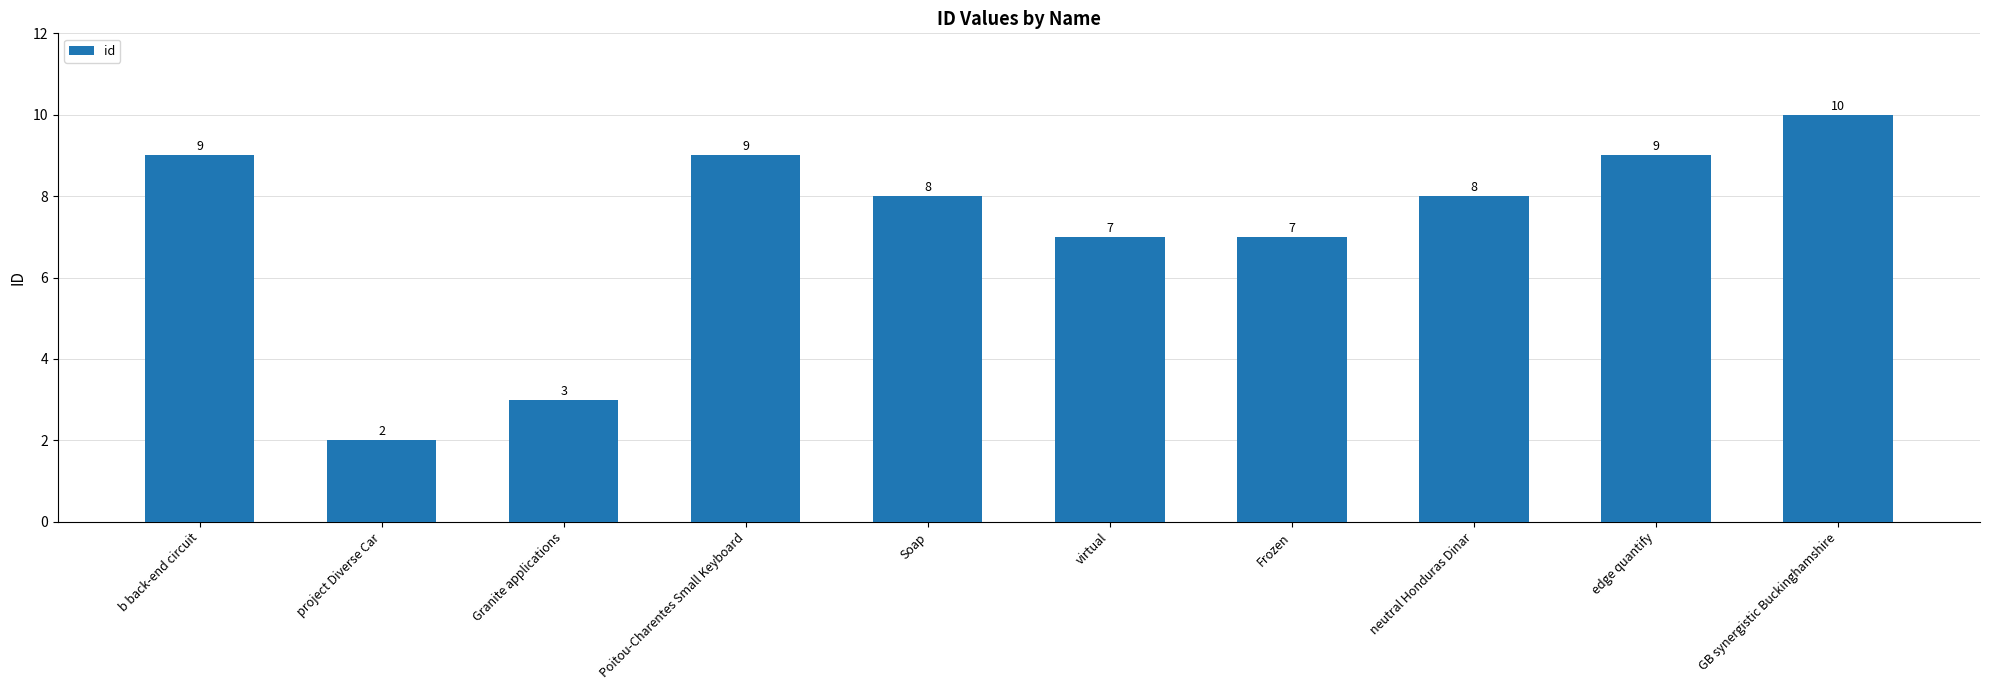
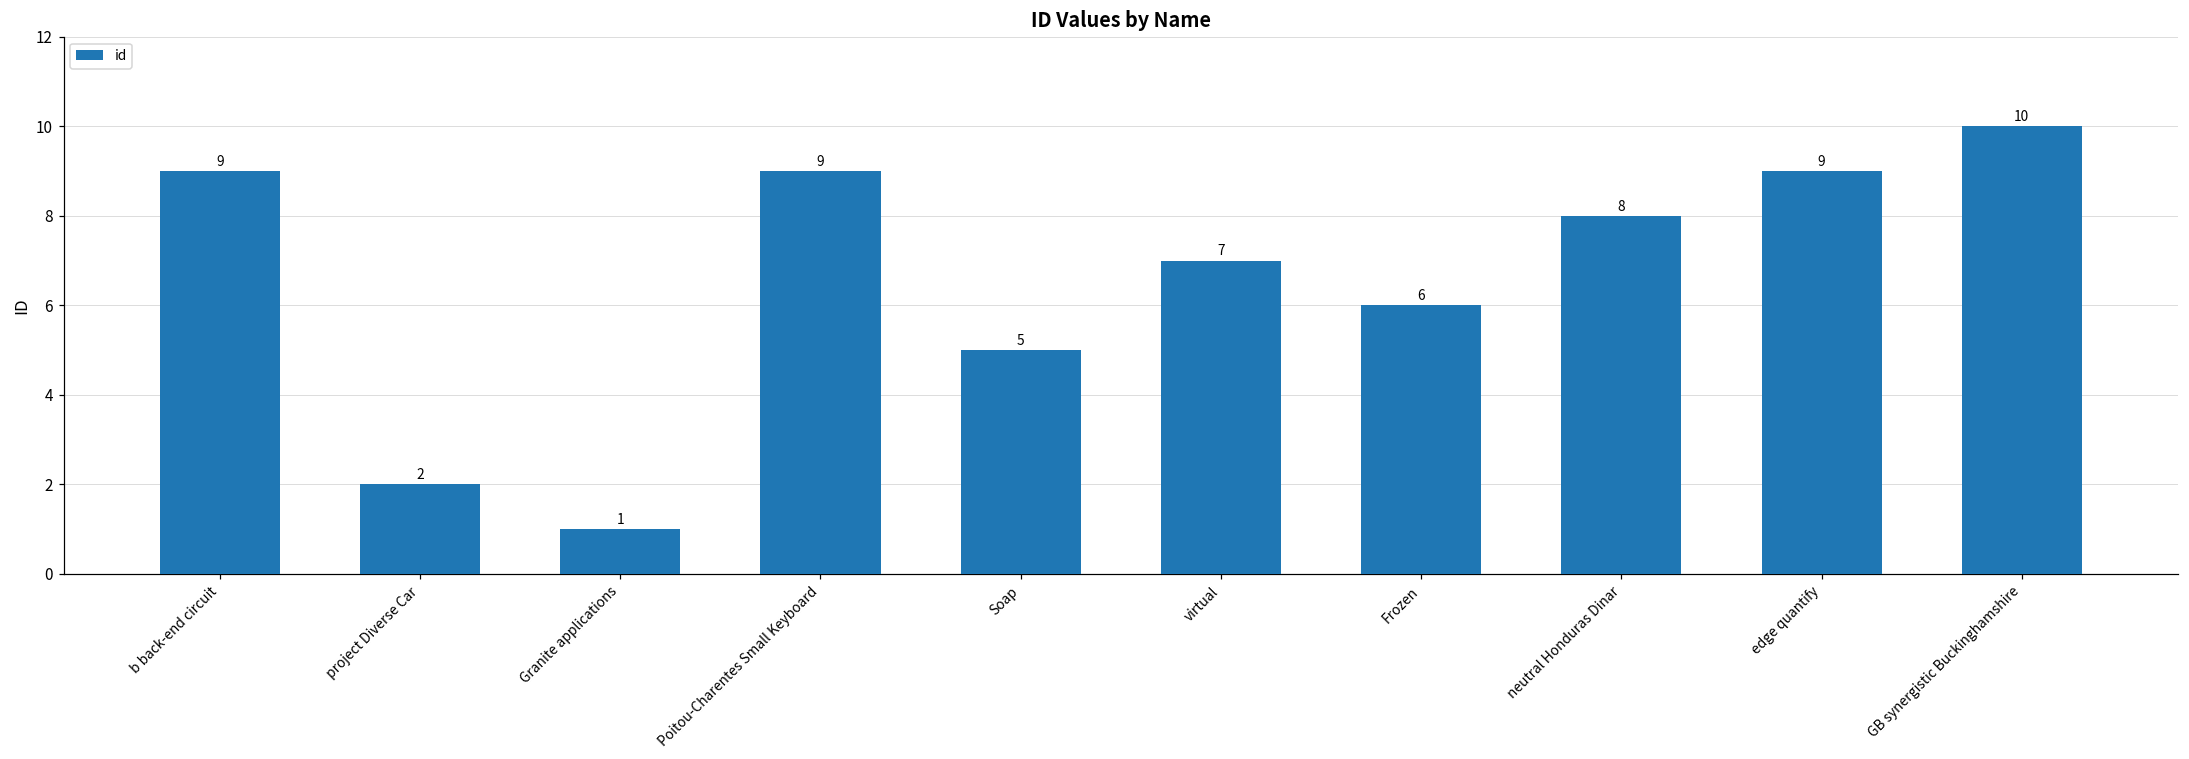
  {
    "b back-end circuit": 9,
    "project Diverse Car": 2,
-   "Granite applications": 3,
+   "Granite applications": 1,
    "Poitou-Charentes Small Keyboard": 9,
-   "Soap": 8,
+   "Soap": 5,
    "virtual": 7,
-   "Frozen": 7,
+   "Frozen": 6,
    "neutral Honduras Dinar": 8,
    "edge quantify": 9,
    "GB synergistic Buckinghamshire": 10
  }
